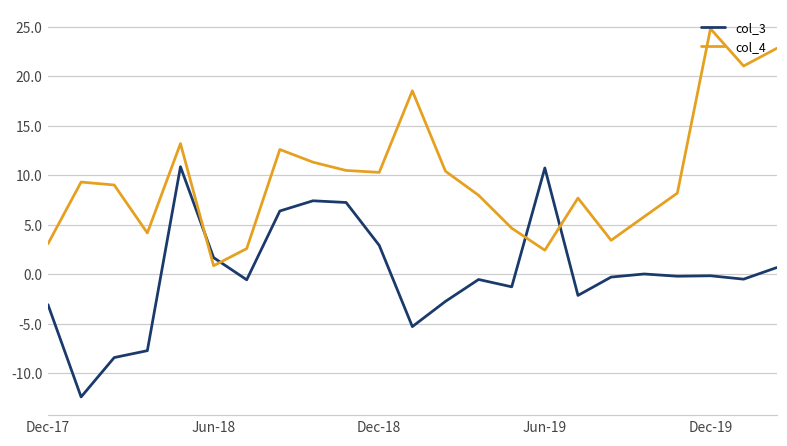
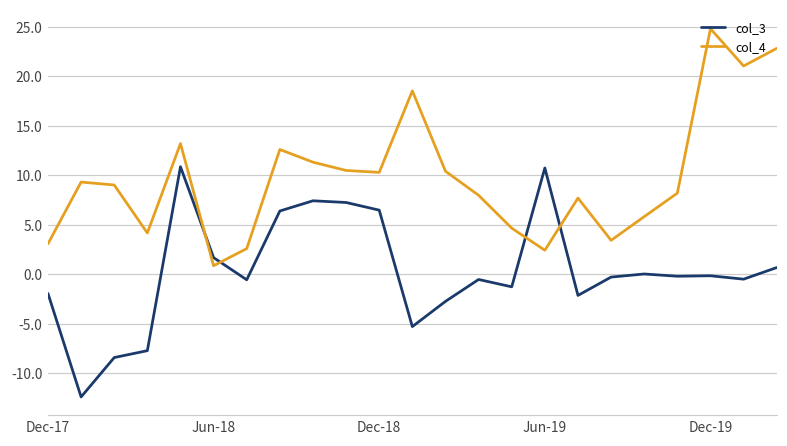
  {
    "col_3": {
-     "Dec-17": -3,
+     "Dec-17": -2,
      "Jun-18": 2,
-     "Dec-18": 3,
+     "Dec-18": 6,
      "Jun-19": 11,
      "Dec-19": 0
    },
    "col_4": {
      "Dec-17": 3,
      "Jun-18": 1,
      "Dec-18": 10,
      "Jun-19": 2,
      "Dec-19": 25
    }
  }
